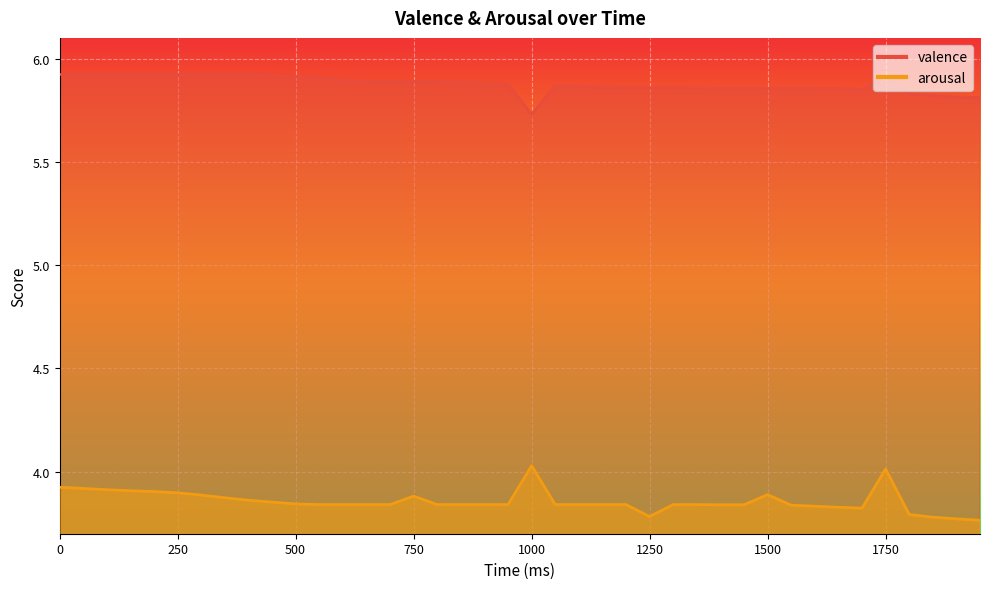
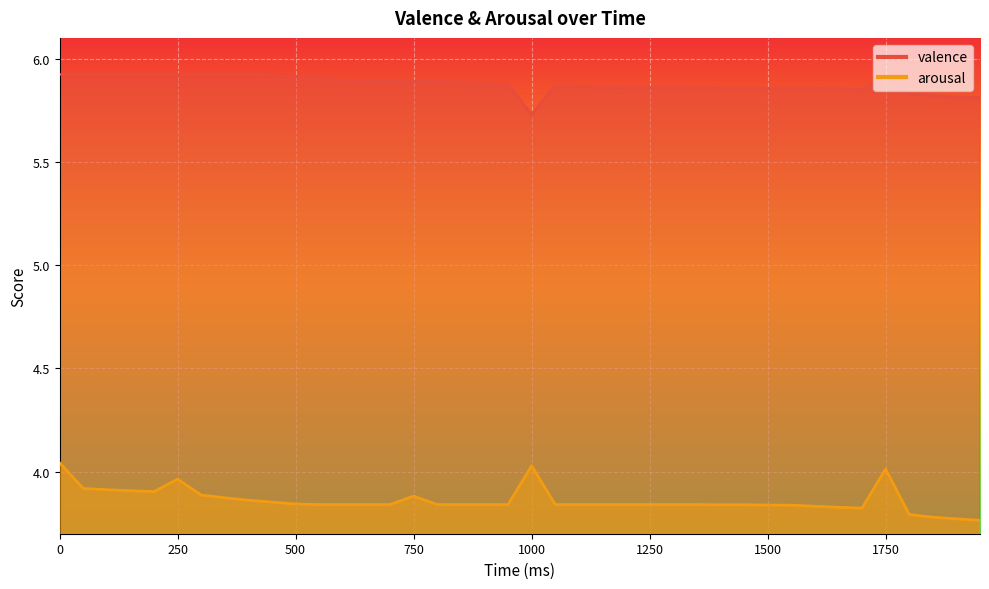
  {
    "arousal": {
-     "0": 3.93,
-     "250": 3.90,
+     "0": 4.04,
+     "250": 3.96,
      "500": 3.84,
      "750": 3.88,
      "1000": 4.03,
-     "1250": 3.78,
-     "1500": 3.89,
+     "1250": 3.84,
+     "1500": 3.84,
      "1750": 4.01
    },
    "valence": {
      "0": 5.92,
      "250": 5.92,
      "500": 5.91,
      "750": 5.89,
      "1000": 5.73,
      "1250": 5.86,
      "1500": 5.86
    }
  }
